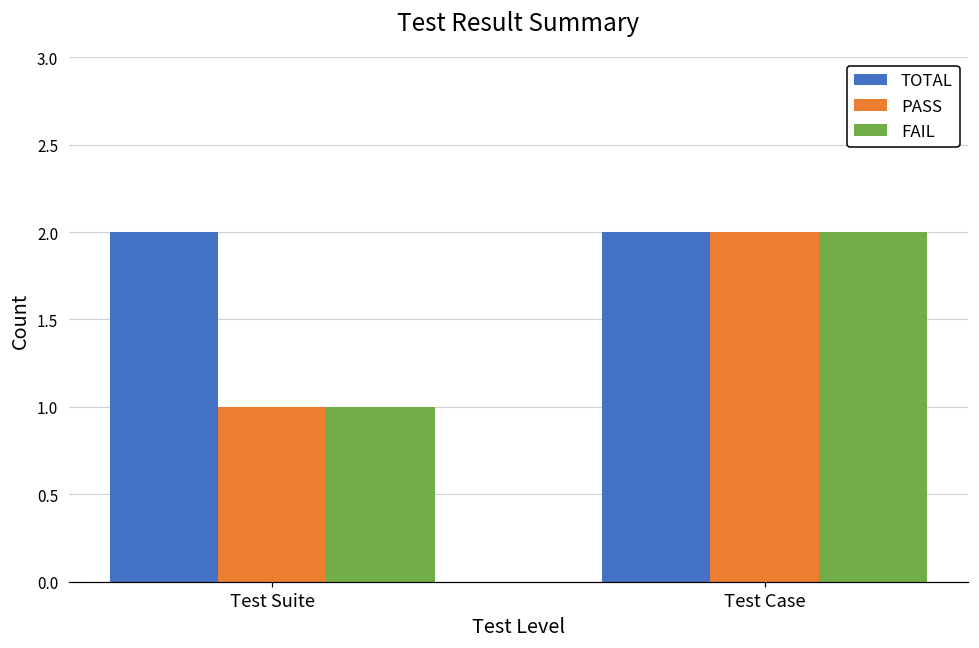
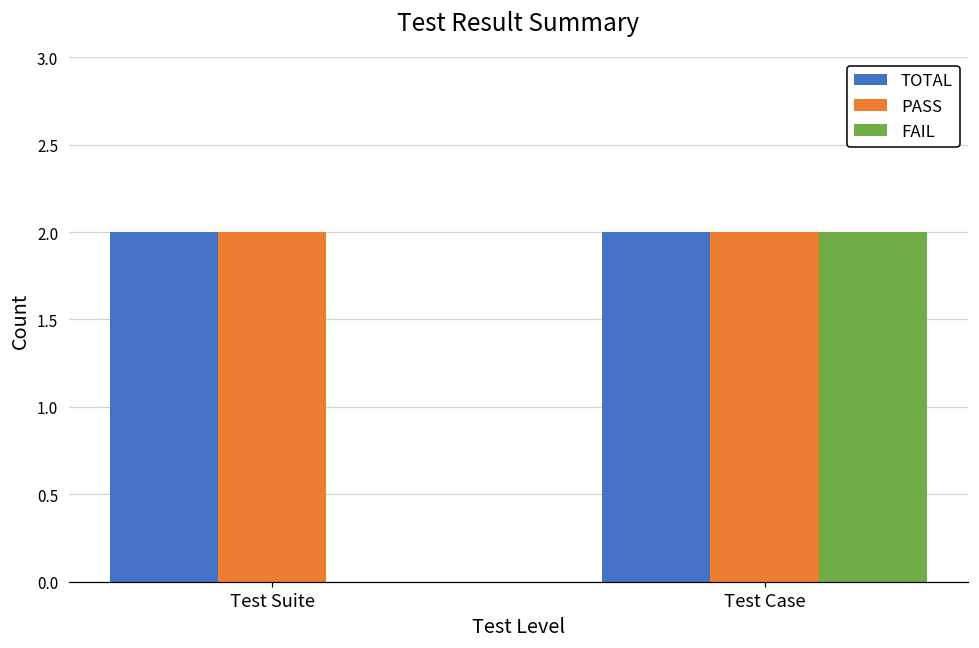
  {
    "TOTAL": {
      "Test Suite": 2,
      "Test Case": 2
    },
    "PASS": {
-     "Test Suite": 1,
+     "Test Suite": 2,
      "Test Case": 2
    },
    "FAIL": {
-     "Test Suite": 1,
+     "Test Suite": 0,
      "Test Case": 2
    }
  }
